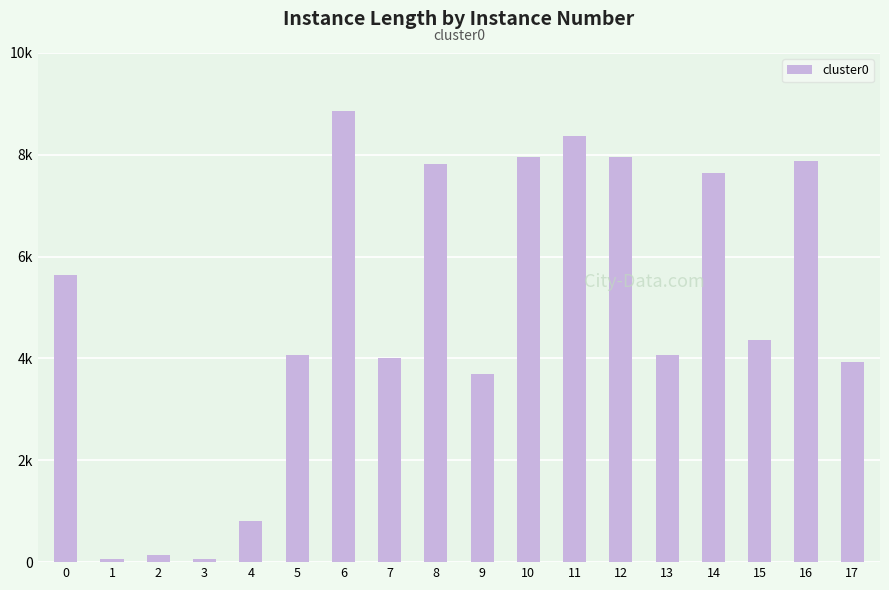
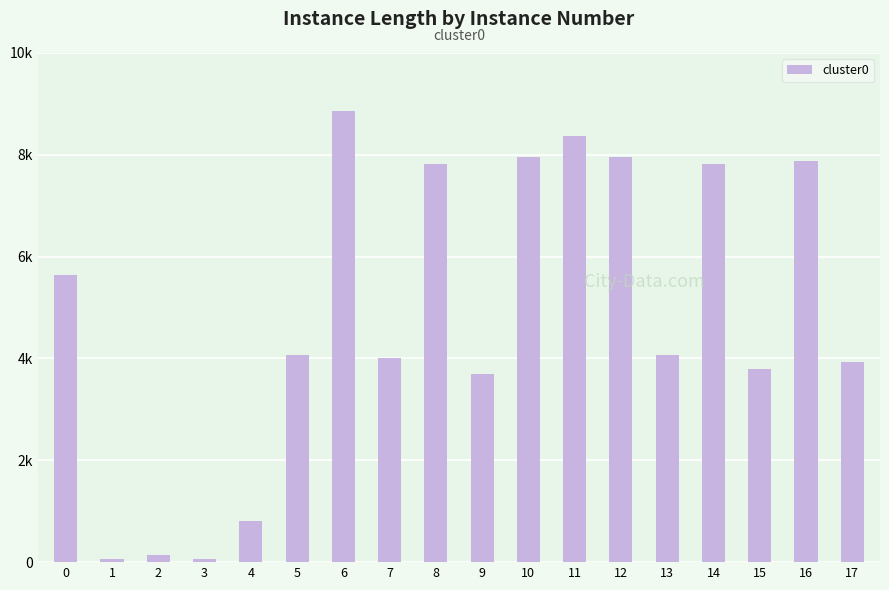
  {
    "0": 5600,
    "1": 100,
    "2": 100,
    "3": 100,
    "4": 800,
    "5": 4100,
    "6": 8900,
    "7": 4000,
    "8": 7800,
    "9": 3700,
    "10": 8000,
    "11": 8400,
    "12": 7900,
    "13": 4100,
-   "14": 7600,
-   "15": 4400,
+   "14": 7800,
+   "15": 3800,
    "16": 7900,
    "17": 3900
  }
